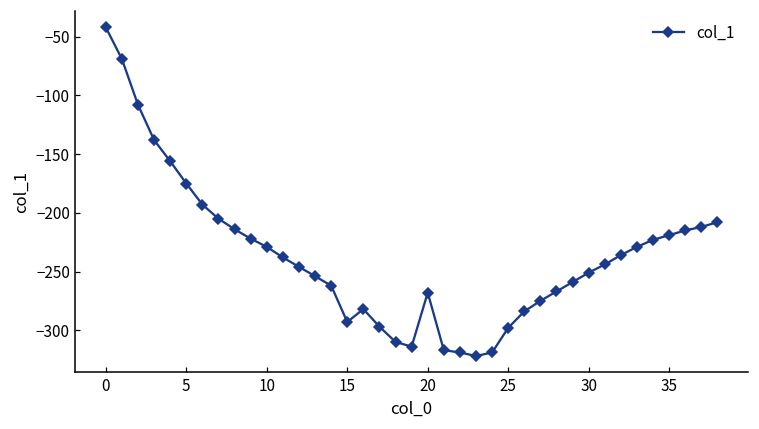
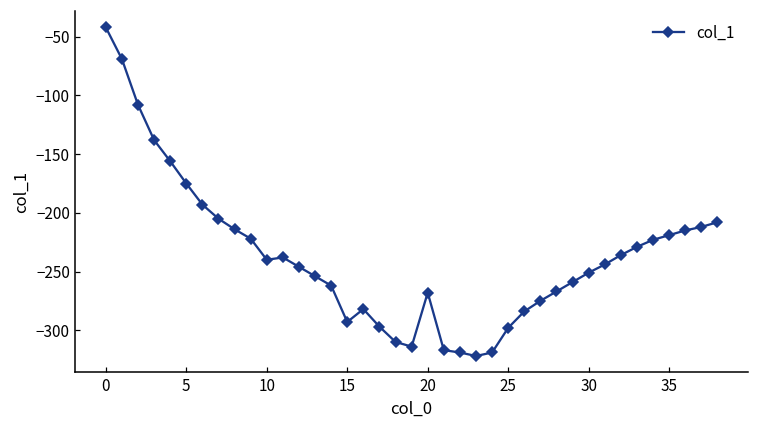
  {
    "0": -42,
    "5": -175,
-   "10": -229,
+   "10": -240,
    "15": -293,
    "20": -268,
    "25": -298,
    "30": -251,
    "35": -219
  }
